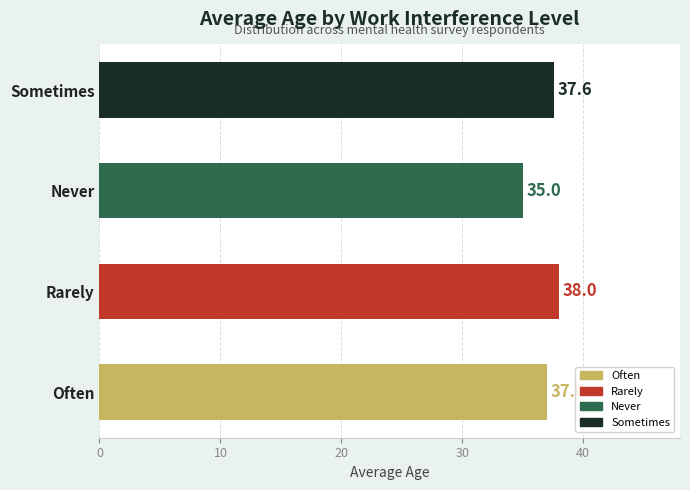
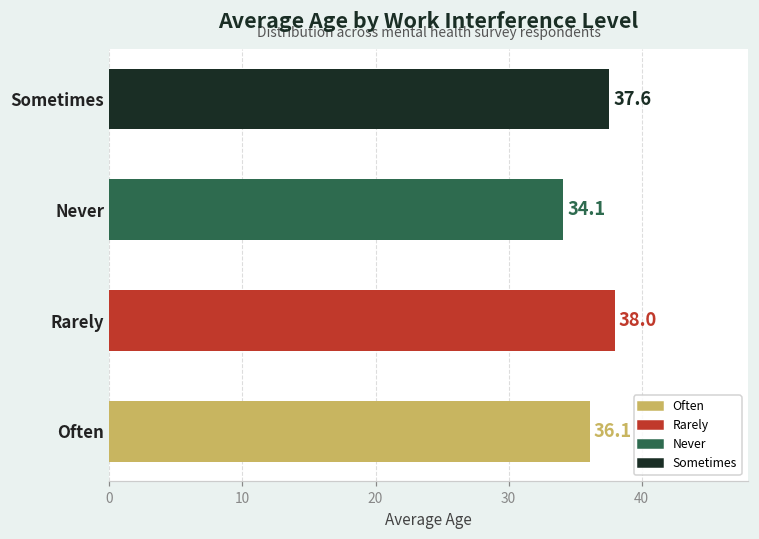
  {
    "Sometimes": 37.6,
-   "Never": 35.0,
+   "Never": 34.1,
    "Rarely": 38.0,
-   "Often": 37.0
+   "Often": 36.1
  }
